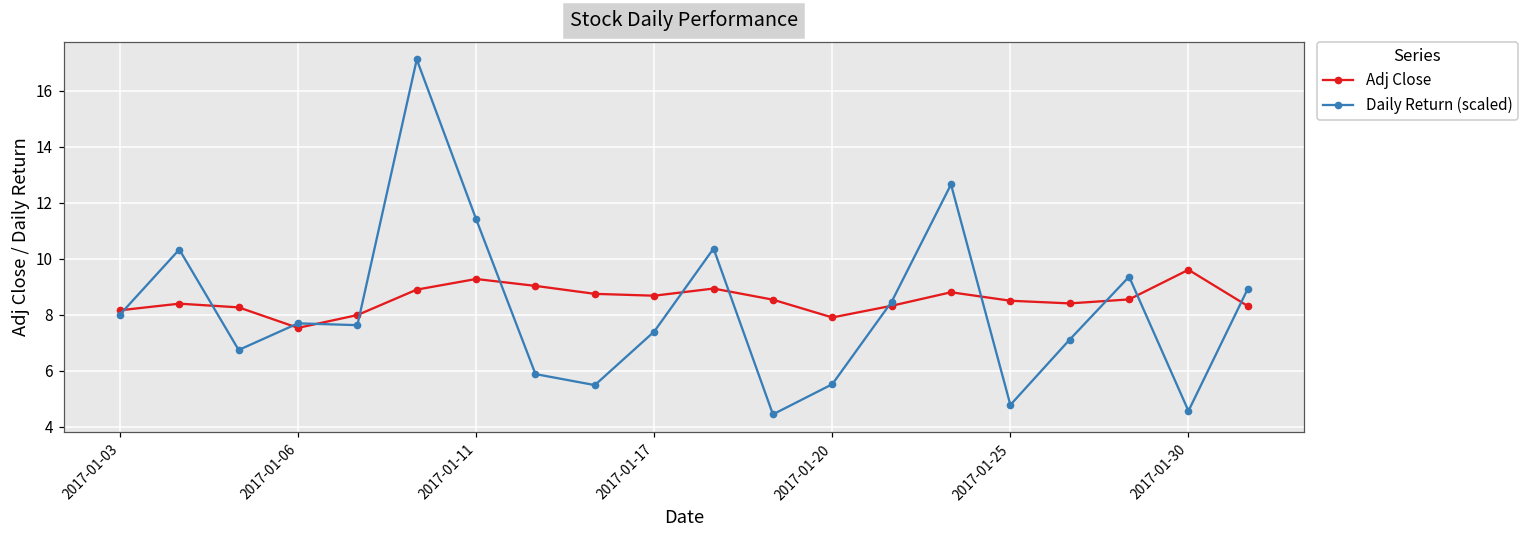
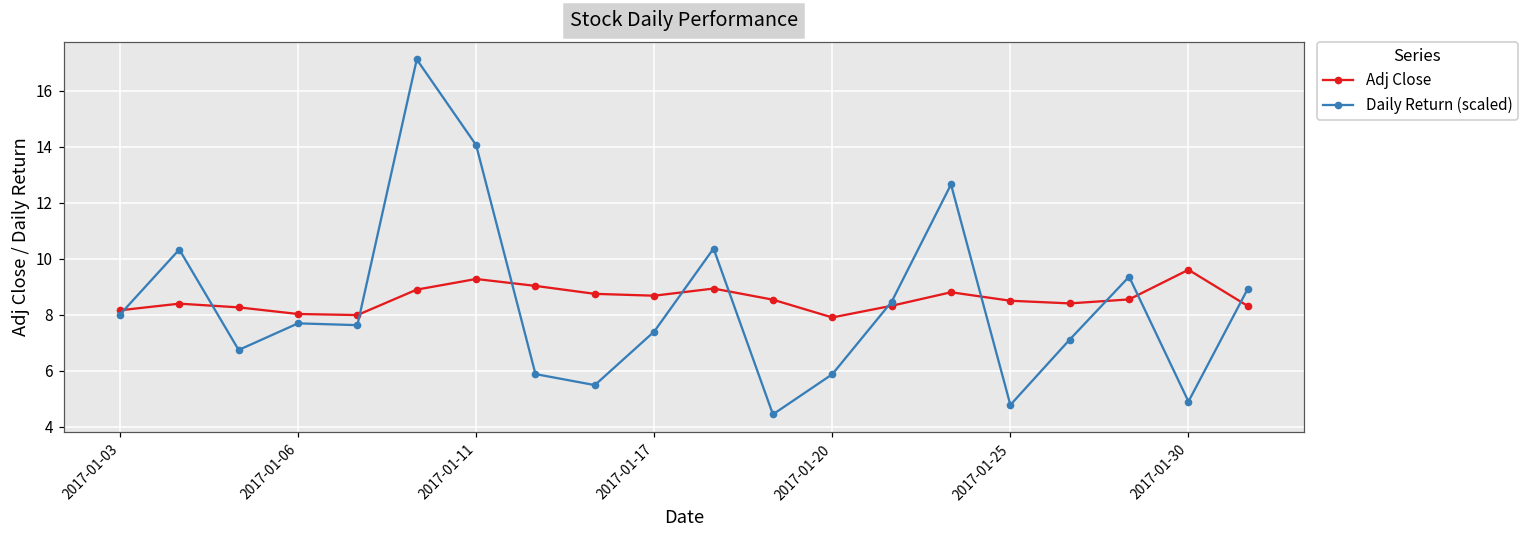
  {
    "Adj Close": {
      "2017-01-03": 8.2,
-     "2017-01-06": 7.5,
+     "2017-01-06": 8.0,
      "2017-01-11": 9.3,
      "2017-01-17": 8.7,
      "2017-01-20": 7.9,
      "2017-01-25": 8.5,
      "2017-01-30": 9.6
    },
    "Daily Return (scaled)": {
      "2017-01-03": 8.0,
      "2017-01-06": 7.7,
-     "2017-01-11": 11.4,
+     "2017-01-11": 14.1,
      "2017-01-17": 7.4,
-     "2017-01-20": 5.5,
+     "2017-01-20": 5.9,
      "2017-01-25": 4.8,
-     "2017-01-30": 4.6
+     "2017-01-30": 4.9
    }
  }
